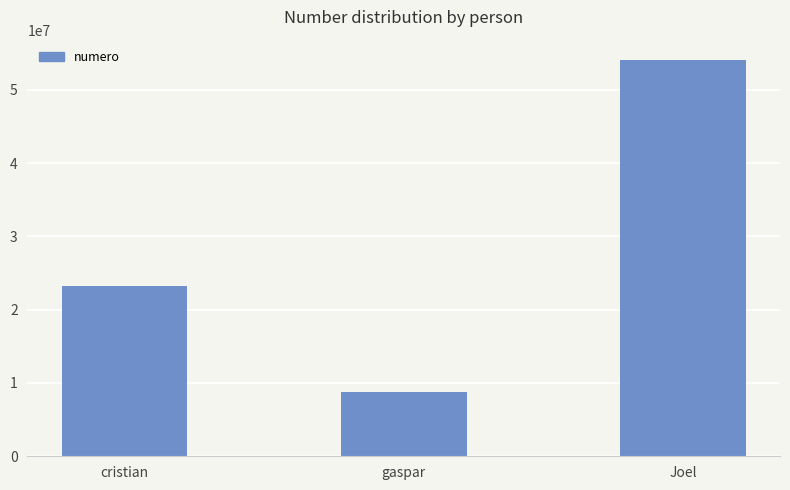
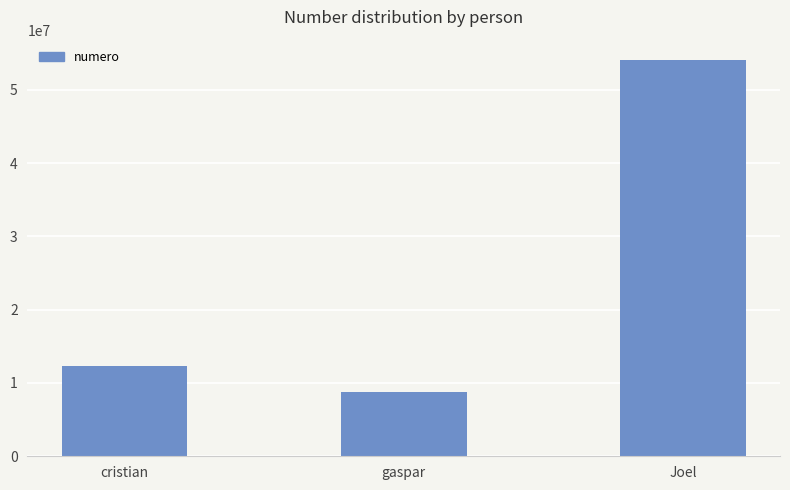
  {
-   "cristian": 23000000,
+   "cristian": 12000000,
    "gaspar": 9000000,
    "Joel": 54000000
  }
